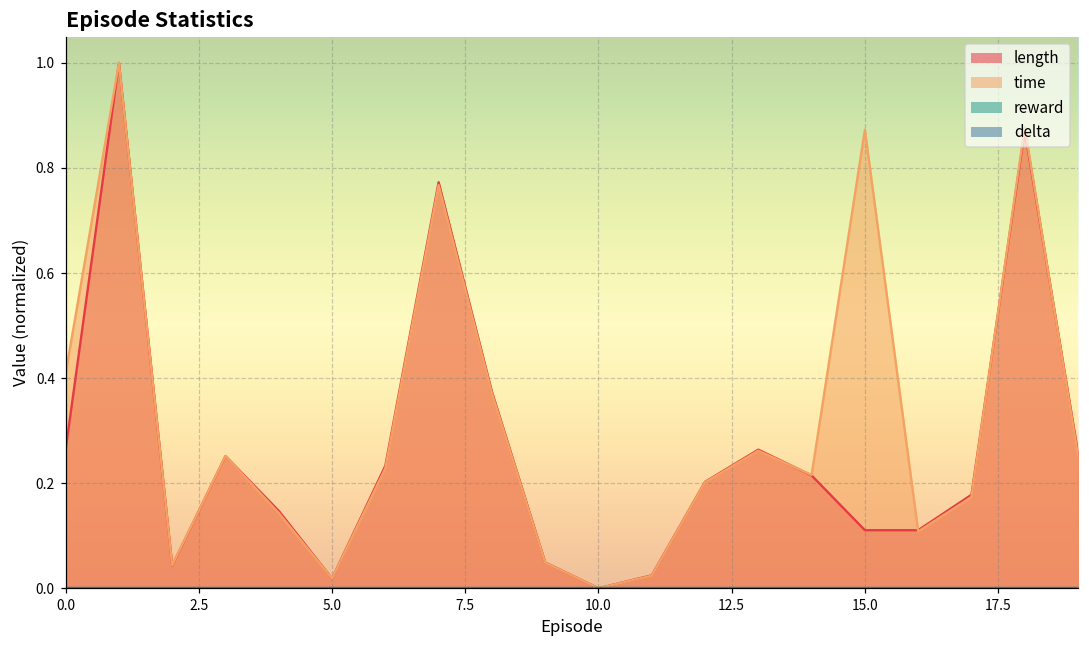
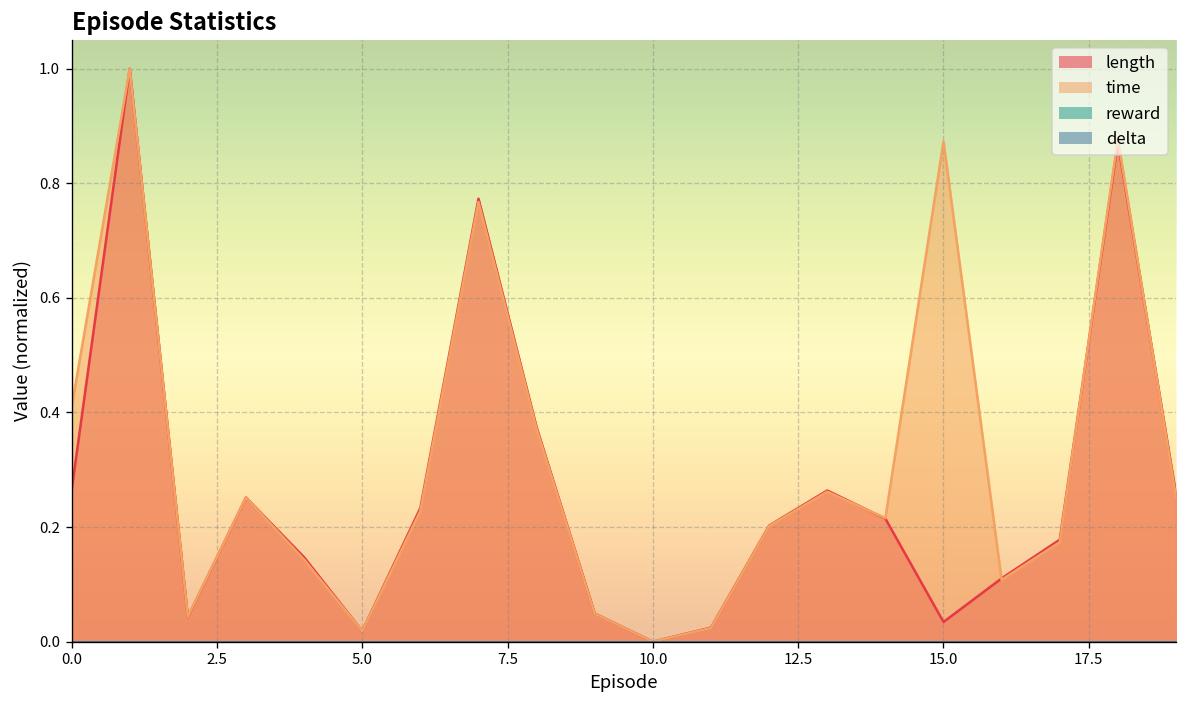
  {
    "length": {
      "0.0": 0.26,
-     "15.0": 0.11
+     "15.0": 0.03
    },
    "time": {
      "0.0": 0.41,
      "15.0": 0.87
    },
    "delta": {
      "0.0": 0.00,
      "5.0": 0.00,
      "15.0": 0.00
    }
  }
